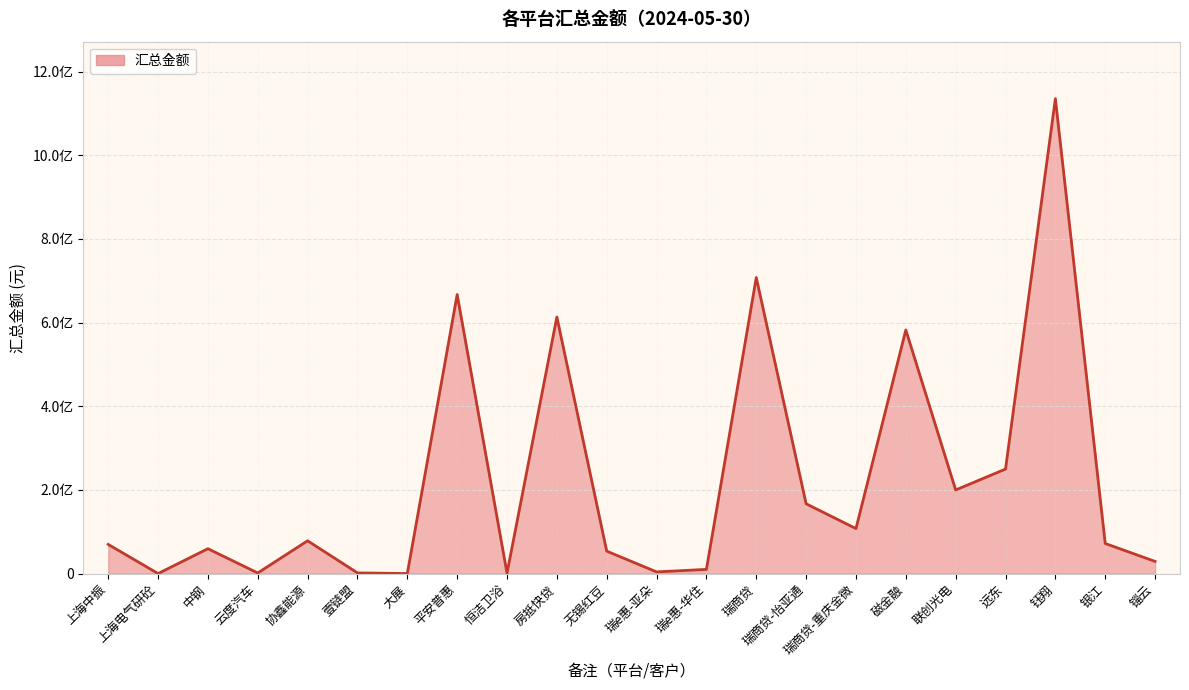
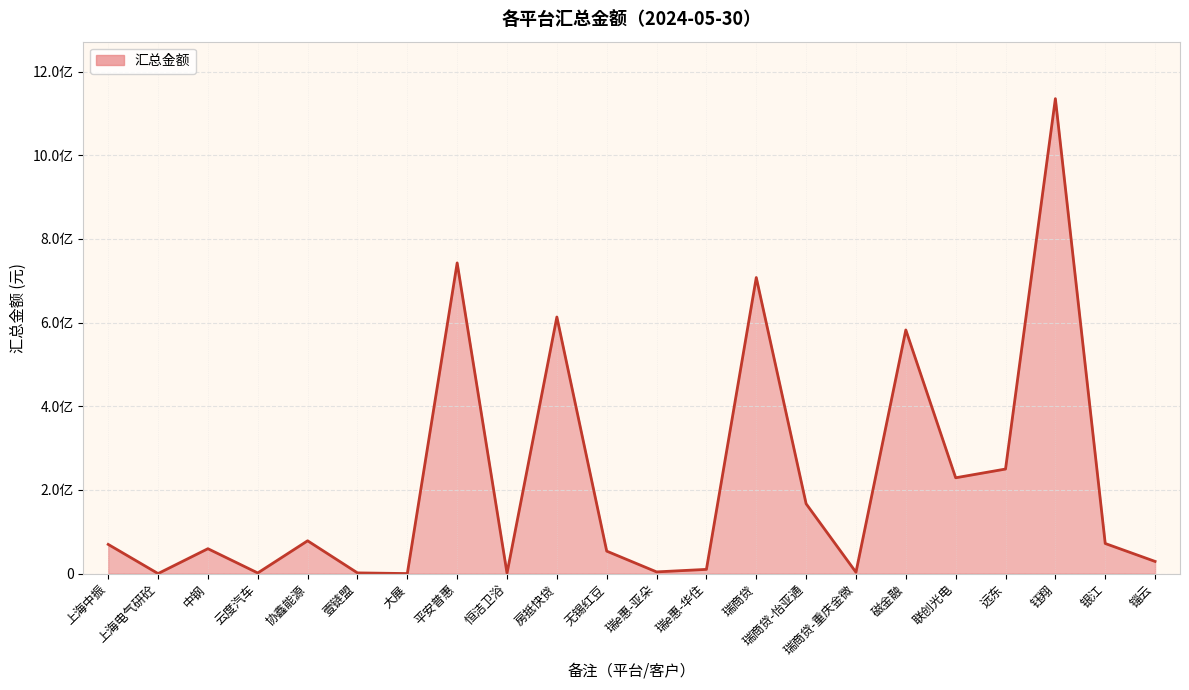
  {
    "上海中振": "0.7亿",
    "上海电气研砼": "0.0亿",
    "中钢": "0.6亿",
    "云度汽车": "0.0亿",
    "协鑫能源": "0.8亿",
    "壹链盟": "0.0亿",
    "大展": "0.0亿",
-   "平安普惠": "6.7亿",
+   "平安普惠": "7.4亿",
    "恒洁卫浴": "0.0亿",
    "房抵快贷": "6.1亿",
    "无锡红豆": "0.5亿",
    "瑞e惠-亚朵": "0.0亿",
    "瑞e惠-华住": "0.1亿",
    "瑞商贷": "7.1亿",
    "瑞商贷-怡亚通": "1.7亿",
-   "瑞商贷-重庆金微": "1.1亿",
+   "瑞商贷-重庆金微": "0.0亿",
    "磁金融": "5.8亿",
-   "联创光电": "2.0亿",
+   "联创光电": "2.3亿",
    "远东": "2.5亿",
    "钰翔": "11.4亿",
    "银江": "0.7亿",
    "锱云": "0.3亿"
  }
